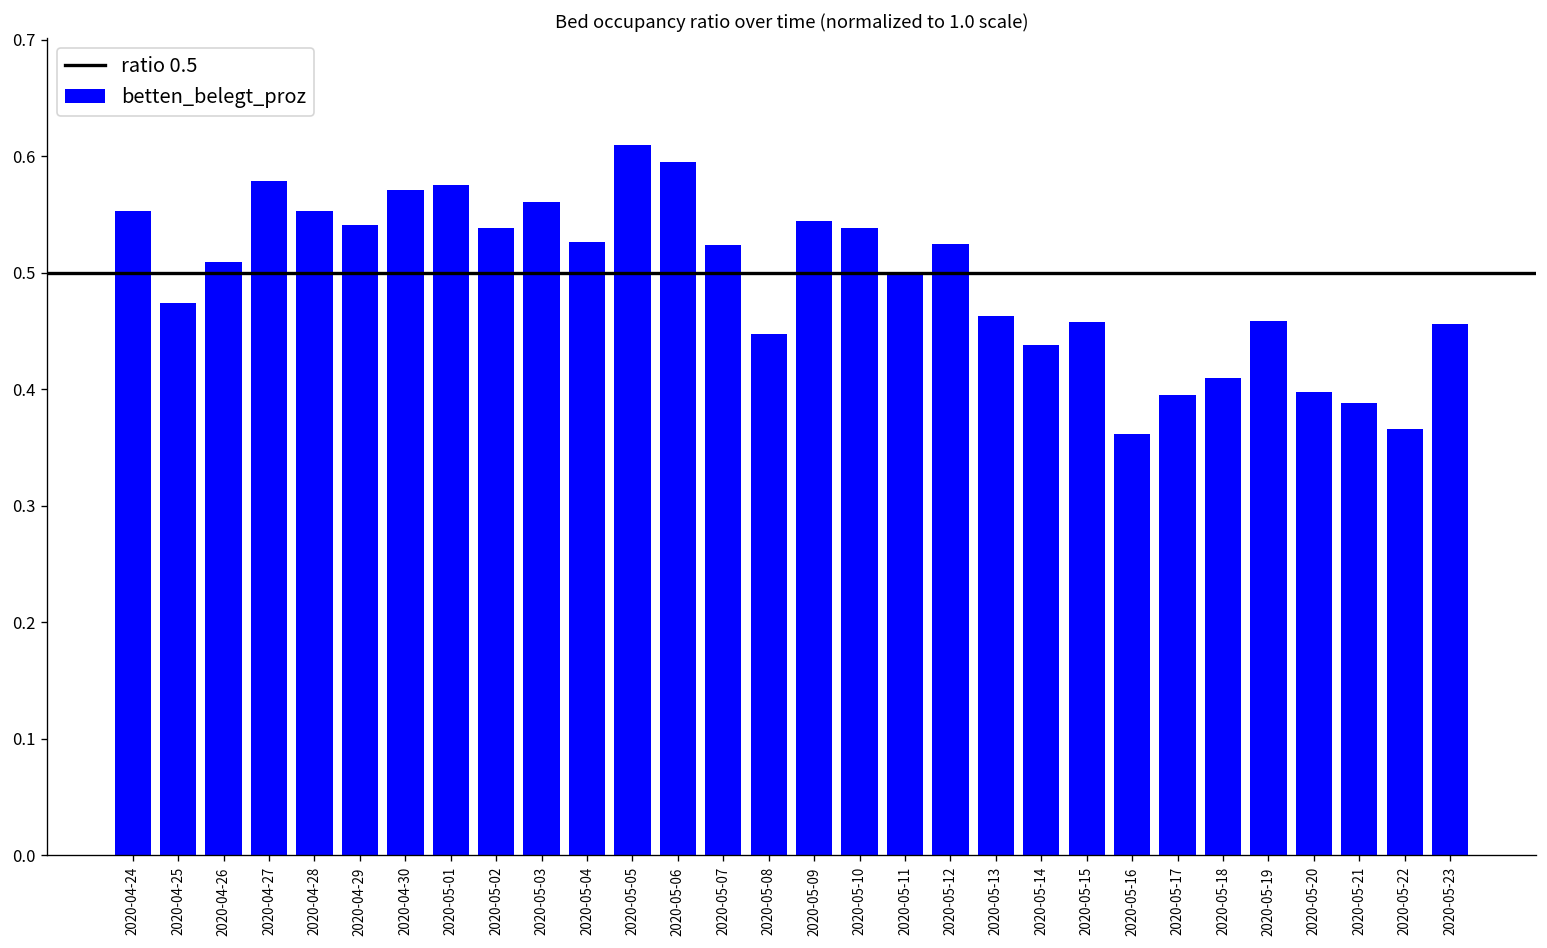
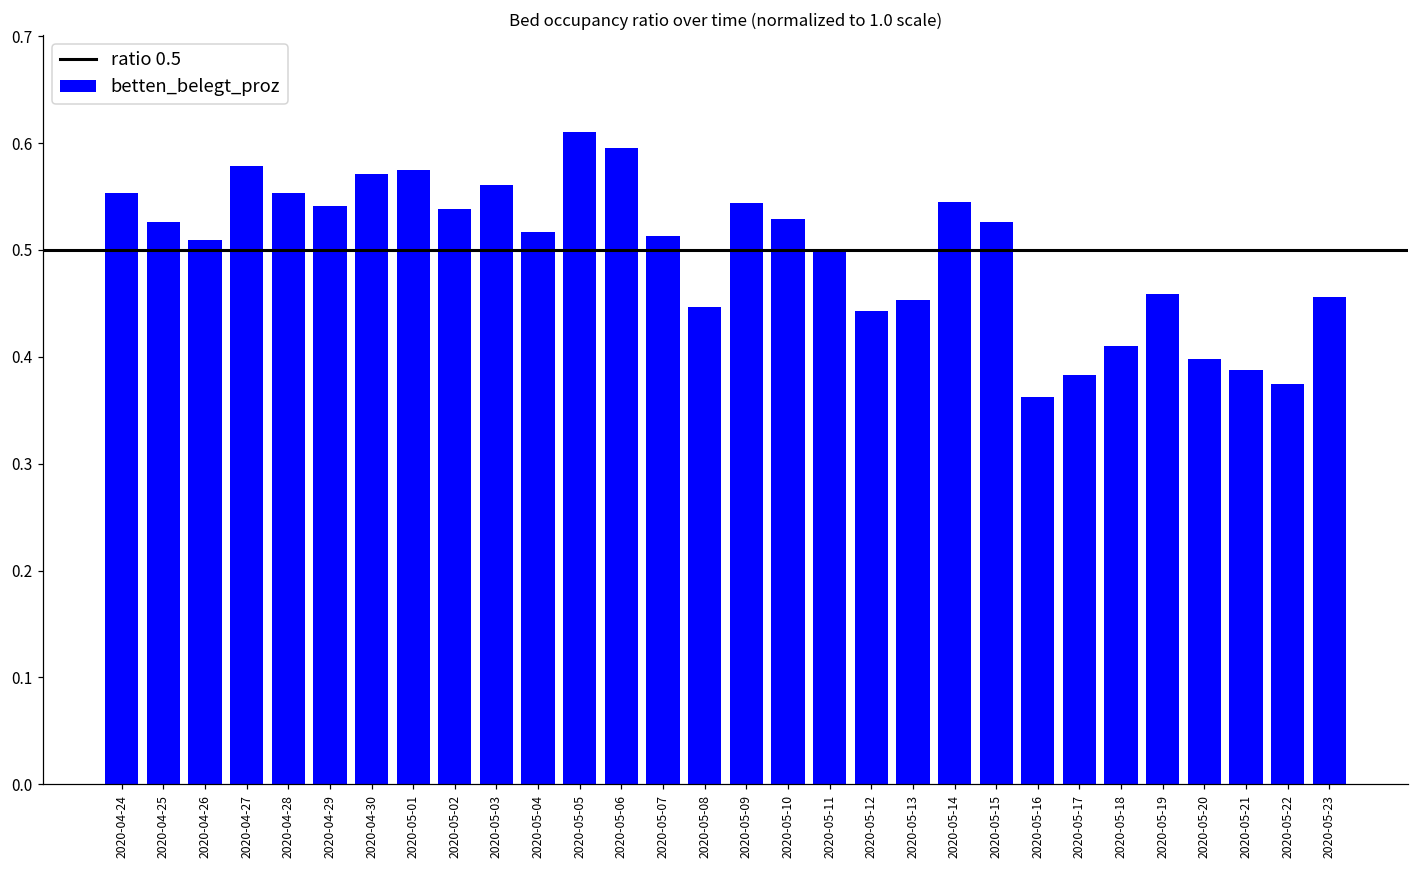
  {
    "2020-04-24": 0.55,
-   "2020-04-25": 0.47,
+   "2020-04-25": 0.53,
    "2020-04-26": 0.51,
    "2020-04-27": 0.58,
    "2020-04-28": 0.55,
    "2020-04-29": 0.54,
    "2020-04-30": 0.57,
    "2020-05-01": 0.58,
    "2020-05-02": 0.54,
    "2020-05-03": 0.56,
-   "2020-05-04": 0.53,
+   "2020-05-04": 0.52,
    "2020-05-05": 0.61,
    "2020-05-06": 0.60,
-   "2020-05-07": 0.52,
+   "2020-05-07": 0.51,
    "2020-05-08": 0.45,
    "2020-05-09": 0.54,
-   "2020-05-10": 0.54,
+   "2020-05-10": 0.53,
    "2020-05-11": 0.50,
-   "2020-05-12": 0.53,
-   "2020-05-13": 0.46,
-   "2020-05-14": 0.44,
-   "2020-05-15": 0.46,
+   "2020-05-12": 0.44,
+   "2020-05-13": 0.45,
+   "2020-05-14": 0.55,
+   "2020-05-15": 0.53,
    "2020-05-16": 0.36,
-   "2020-05-17": 0.40,
+   "2020-05-17": 0.38,
    "2020-05-18": 0.41,
    "2020-05-19": 0.46,
    "2020-05-20": 0.40,
    "2020-05-21": 0.39,
-   "2020-05-22": 0.37,
+   "2020-05-22": 0.38,
    "2020-05-23": 0.46
  }
